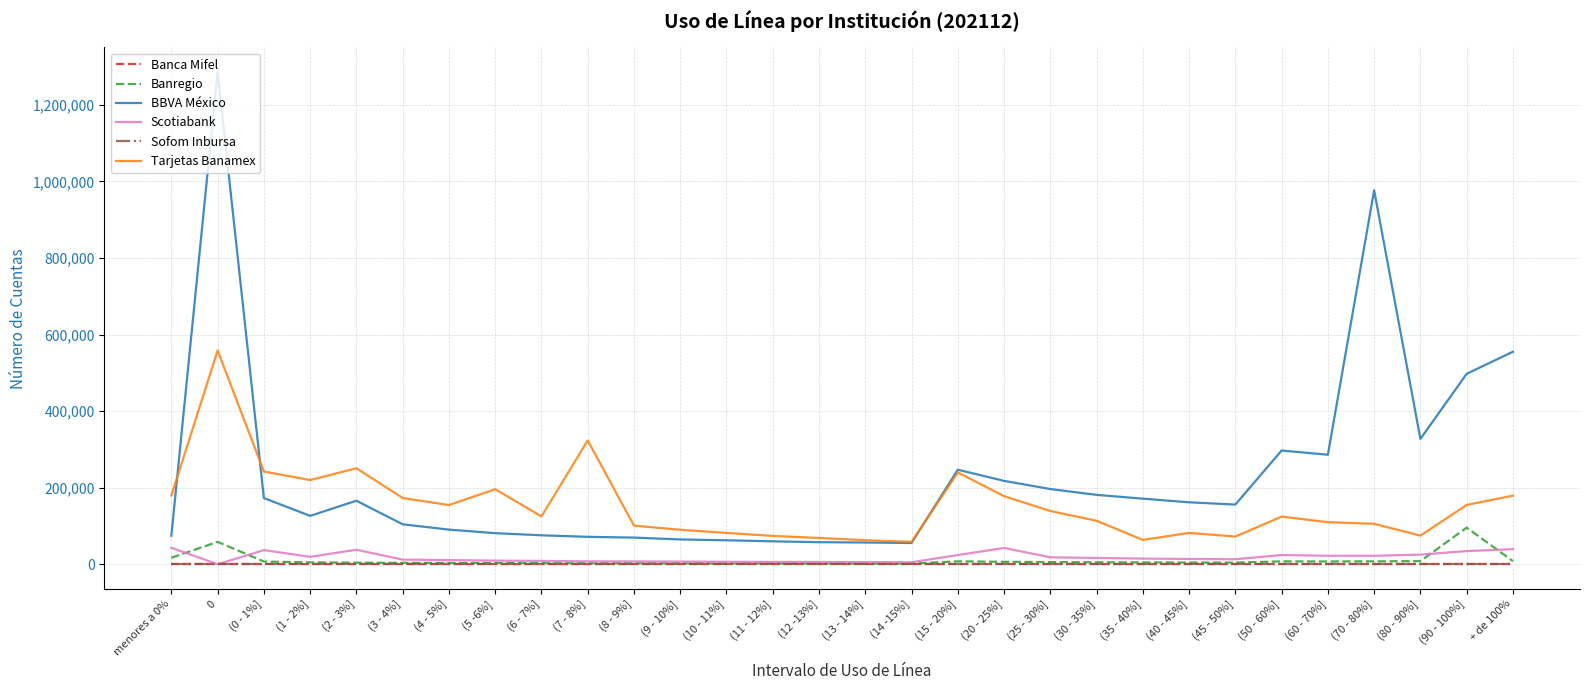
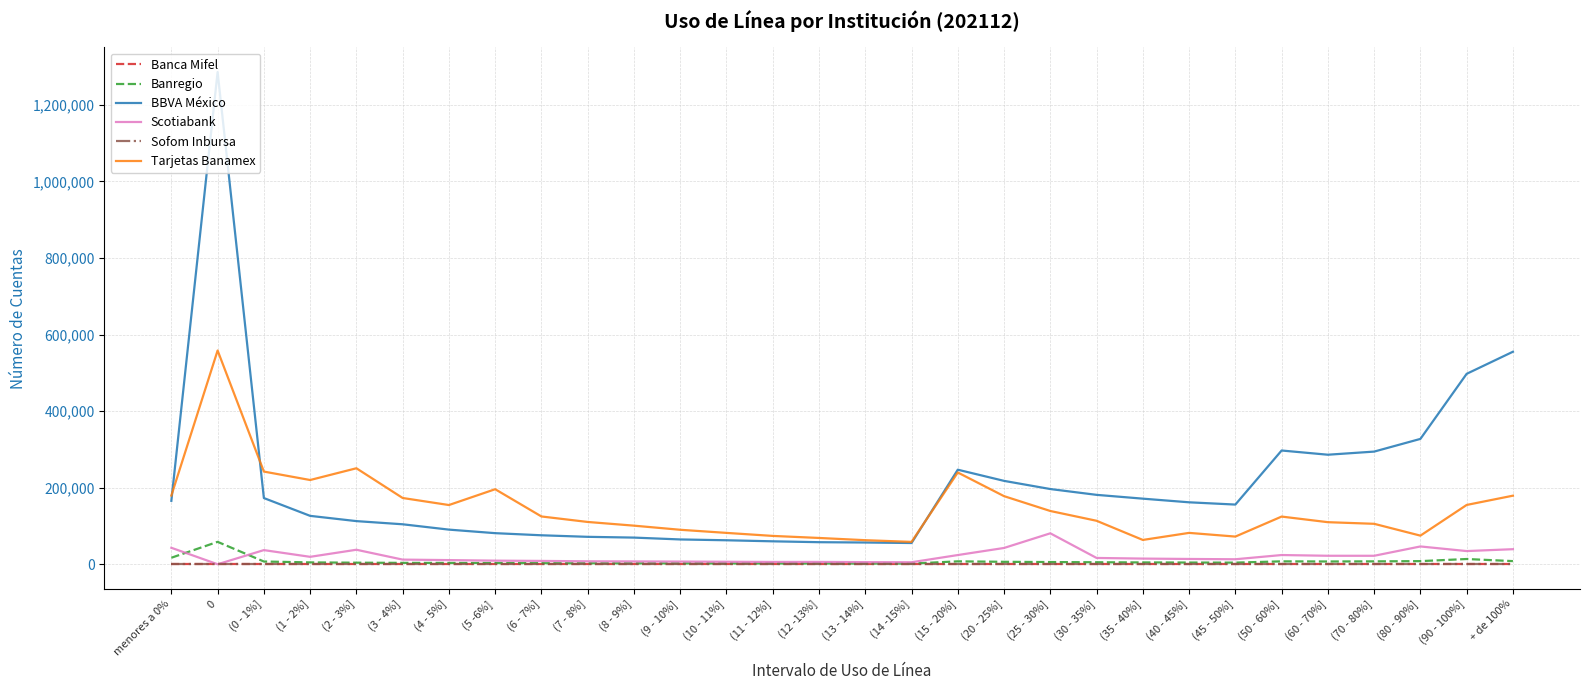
  {
    "Sofom Inbursa": {
      "menores a 0%": "0",
      "(0 - 1%]": "0",
      "(15 - 20%]": "0",
      "(50 - 60%]": "0",
      "(60 - 70%]": "0",
      "(70 - 80%]": "0",
      "(80 - 90%]": "0",
      "(90 - 100%]": "0",
      "+ de 100%": "0"
    },
    "Banregio": {
      "menores a 0%": "20,000",
      "0": "60,000",
      "(0 - 1%]": "10,000",
      "(15 - 20%]": "10,000",
      "(50 - 60%]": "10,000",
      "(60 - 70%]": "10,000",
      "(70 - 80%]": "10,000",
      "(80 - 90%]": "10,000",
-     "(90 - 100%]": "100,000",
+     "(90 - 100%]": "10,000",
      "+ de 100%": "10,000"
    },
    "BBVA México": {
-     "menores a 0%": "70,000",
+     "menores a 0%": "170,000",
      "(0 - 1%]": "170,000",
      "(1 - 2%]": "130,000",
-     "(2 - 3%]": "170,000",
+     "(2 - 3%]": "110,000",
      "(3 - 4%]": "100,000",
      "(4 - 5%]": "90,000",
      "(5 -6%]": "80,000",
      "(6 - 7%]": "80,000",
      "(7 - 8%]": "70,000",
      "(8 - 9%]": "70,000",
      "(9 - 10%]": "60,000",
      "(10 - 11%]": "60,000",
      "(11 - 12%]": "60,000",
      "(12 -13%]": "60,000",
      "(15 - 20%]": "250,000",
      "(20 - 25%]": "220,000",
      "(25 - 30%]": "200,000",
      "(30 - 35%]": "180,000",
      "(35 - 40%]": "170,000",
      "(40 - 45%]": "160,000",
      "(45 - 50%]": "160,000",
      "(50 - 60%]": "300,000",
      "(60 - 70%]": "290,000",
-     "(70 - 80%]": "980,000",
+     "(70 - 80%]": "290,000",
      "(80 - 90%]": "330,000",
      "(90 - 100%]": "500,000",
      "+ de 100%": "560,000"
    },
    "Scotiabank": {
      "menores a 0%": "40,000",
      "(0 - 1%]": "40,000",
      "(1 - 2%]": "20,000",
      "(2 - 3%]": "40,000",
      "(3 - 4%]": "10,000",
      "(4 - 5%]": "10,000",
      "(15 - 20%]": "20,000",
      "(20 - 25%]": "40,000",
-     "(25 - 30%]": "20,000",
+     "(25 - 30%]": "80,000",
      "(30 - 35%]": "20,000",
      "(35 - 40%]": "10,000",
      "(40 - 45%]": "10,000",
      "(45 - 50%]": "10,000",
      "(50 - 60%]": "20,000",
      "(60 - 70%]": "20,000",
      "(70 - 80%]": "20,000",
-     "(80 - 90%]": "30,000",
+     "(80 - 90%]": "50,000",
      "(90 - 100%]": "30,000",
      "+ de 100%": "40,000"
    },
    "Tarjetas Banamex": {
      "menores a 0%": "180,000",
      "0": "560,000",
      "(0 - 1%]": "240,000",
      "(1 - 2%]": "220,000",
      "(2 - 3%]": "250,000",
      "(3 - 4%]": "170,000",
      "(4 - 5%]": "150,000",
      "(5 -6%]": "200,000",
      "(6 - 7%]": "120,000",
-     "(7 - 8%]": "320,000",
+     "(7 - 8%]": "110,000",
      "(8 - 9%]": "100,000",
      "(9 - 10%]": "90,000",
      "(10 - 11%]": "80,000",
      "(11 - 12%]": "70,000",
      "(12 -13%]": "70,000",
      "(15 - 20%]": "240,000",
      "(20 - 25%]": "180,000",
      "(25 - 30%]": "140,000",
      "(30 - 35%]": "110,000",
      "(35 - 40%]": "60,000",
      "(40 - 45%]": "80,000",
      "(45 - 50%]": "70,000",
      "(50 - 60%]": "120,000",
      "(60 - 70%]": "110,000",
      "(70 - 80%]": "110,000",
      "(80 - 90%]": "70,000",
      "(90 - 100%]": "150,000",
      "+ de 100%": "180,000"
    }
  }
